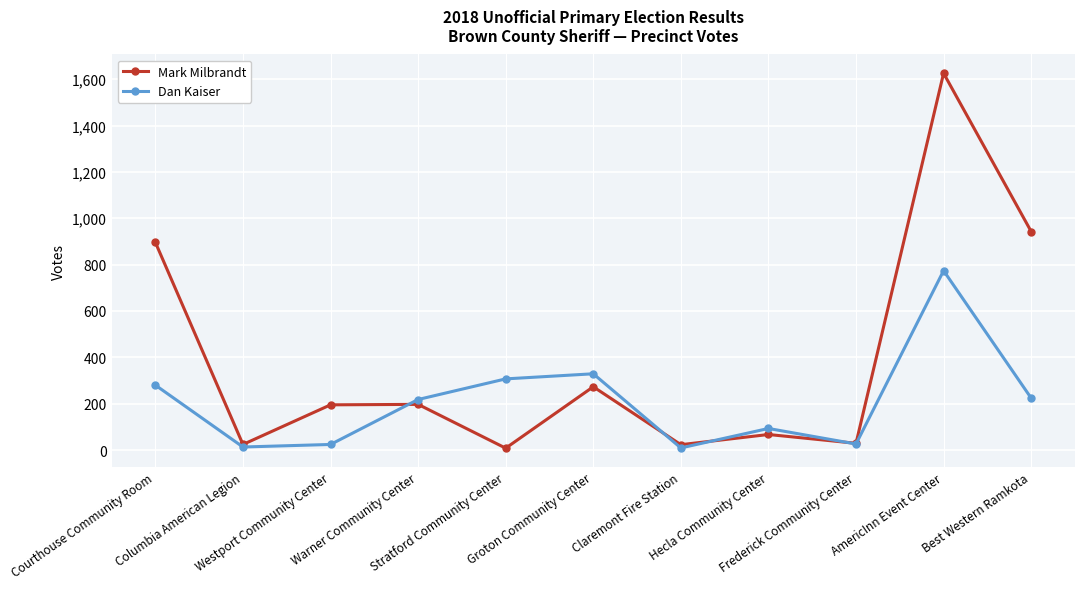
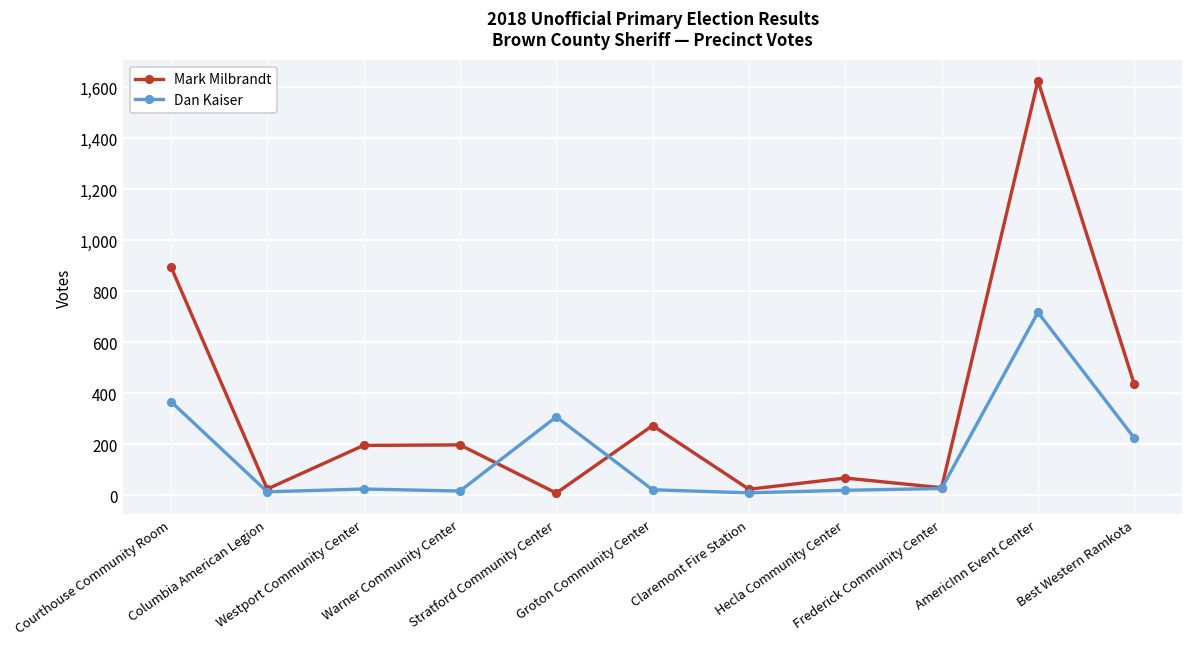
  {
    "Mark Milbrandt": {
      "Courthouse Community Room": "900",
      "Westport Community Center": "200",
      "Warner Community Center": "200",
      "Stratford Community Center": "10",
      "Groton Community Center": "270",
      "Claremont Fire Station": "20",
      "Hecla Community Center": "70",
      "AmericInn Event Center": "1,630",
-     "Best Western Ramkota": "940"
+     "Best Western Ramkota": "440"
    },
    "Dan Kaiser": {
-     "Courthouse Community Room": "280",
+     "Courthouse Community Room": "370",
      "Westport Community Center": "20",
-     "Warner Community Center": "220",
+     "Warner Community Center": "20",
      "Stratford Community Center": "310",
-     "Groton Community Center": "330",
+     "Groton Community Center": "20",
      "Claremont Fire Station": "10",
-     "Hecla Community Center": "90",
-     "AmericInn Event Center": "770",
+     "Hecla Community Center": "20",
+     "AmericInn Event Center": "720",
      "Best Western Ramkota": "220"
    }
  }
